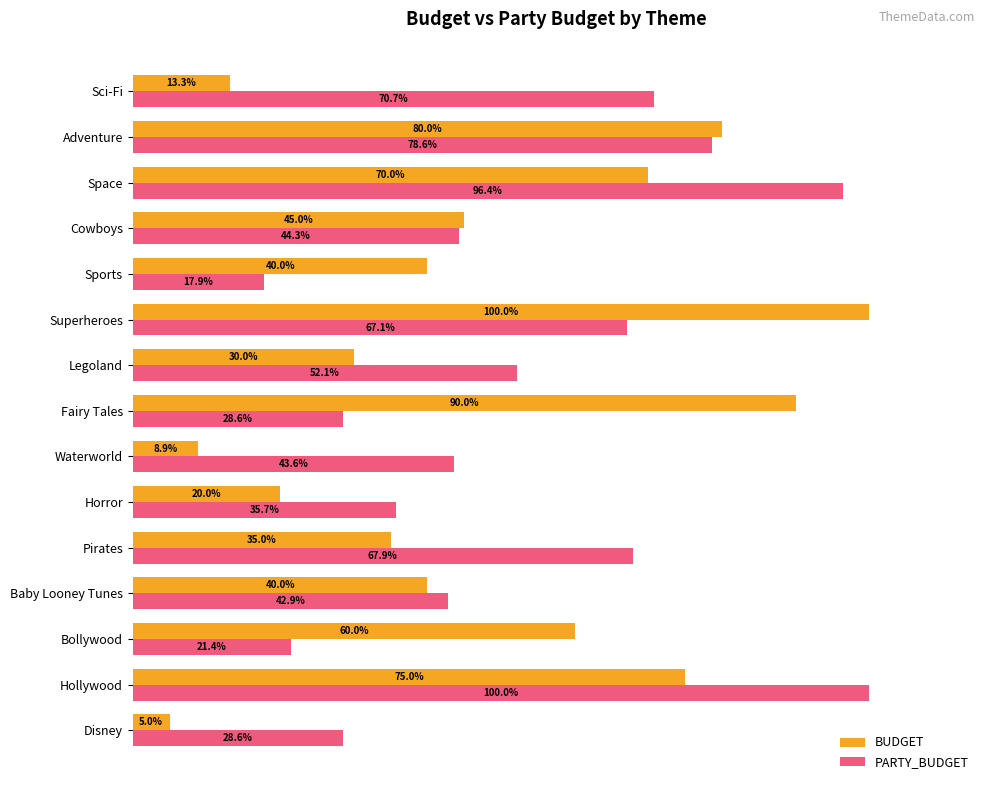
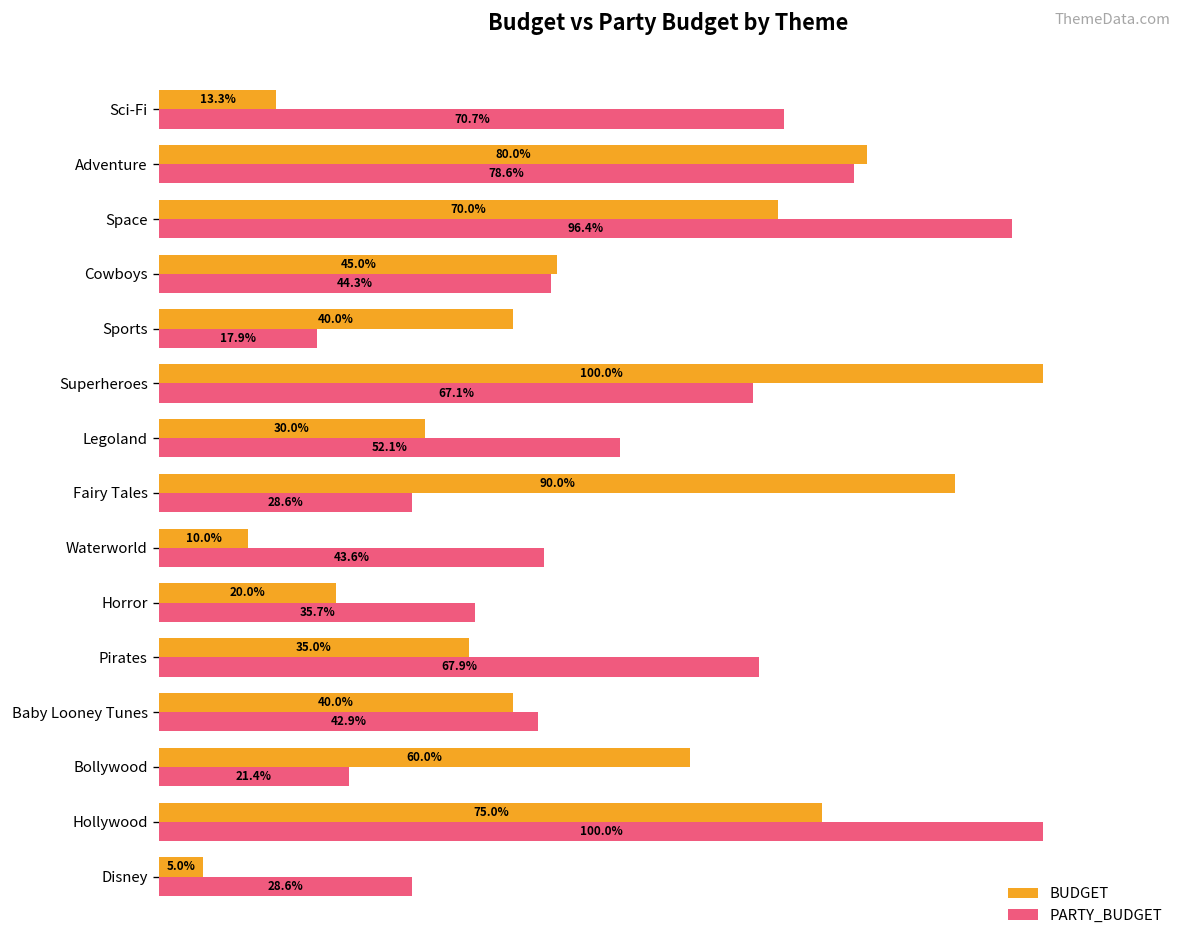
  {
    "BUDGET": {
      "Sci-Fi": "13.3%",
      "Adventure": "80.0%",
      "Space": "70.0%",
      "Cowboys": "45.0%",
      "Sports": "40.0%",
      "Superheroes": "100.0%",
      "Legoland": "30.0%",
      "Fairy Tales": "90.0%",
-     "Waterworld": "8.9%",
+     "Waterworld": "10.0%",
      "Horror": "20.0%",
      "Pirates": "35.0%",
      "Baby Looney Tunes": "40.0%",
      "Bollywood": "60.0%",
      "Hollywood": "75.0%",
      "Disney": "5.0%"
    },
    "PARTY_BUDGET": {
      "Sci-Fi": "70.7%",
      "Adventure": "78.6%",
      "Space": "96.4%",
      "Cowboys": "44.3%",
      "Sports": "17.9%",
      "Superheroes": "67.1%",
      "Legoland": "52.1%",
      "Fairy Tales": "28.6%",
      "Waterworld": "43.6%",
      "Horror": "35.7%",
      "Pirates": "67.9%",
      "Baby Looney Tunes": "42.9%",
      "Bollywood": "21.4%",
      "Hollywood": "100.0%",
      "Disney": "28.6%"
    }
  }
